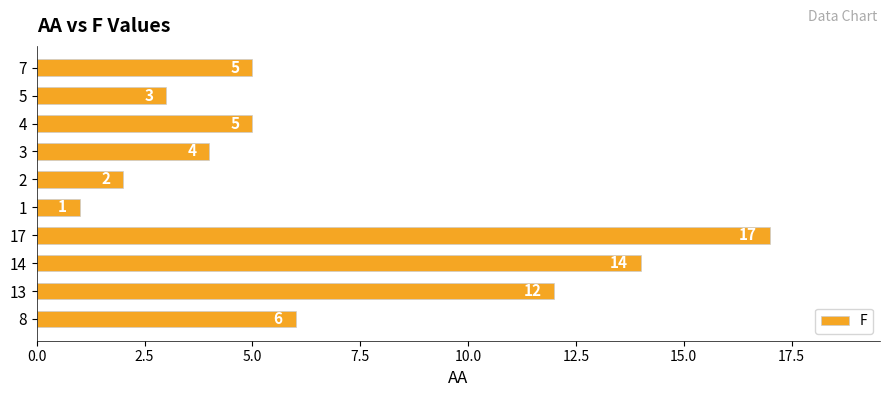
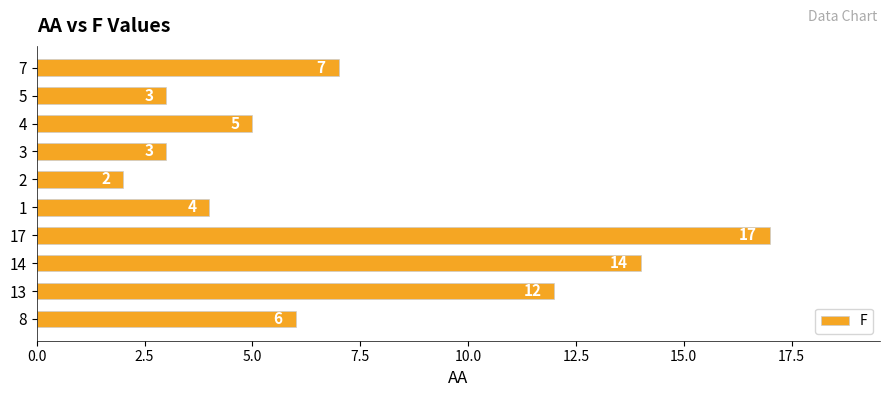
  {
-   "7": 5,
+   "7": 7,
    "5": 3,
    "4": 5,
-   "3": 4,
+   "3": 3,
    "2": 2,
-   "1": 1,
+   "1": 4,
    "17": 17,
    "14": 14,
    "13": 12,
    "8": 6
  }
